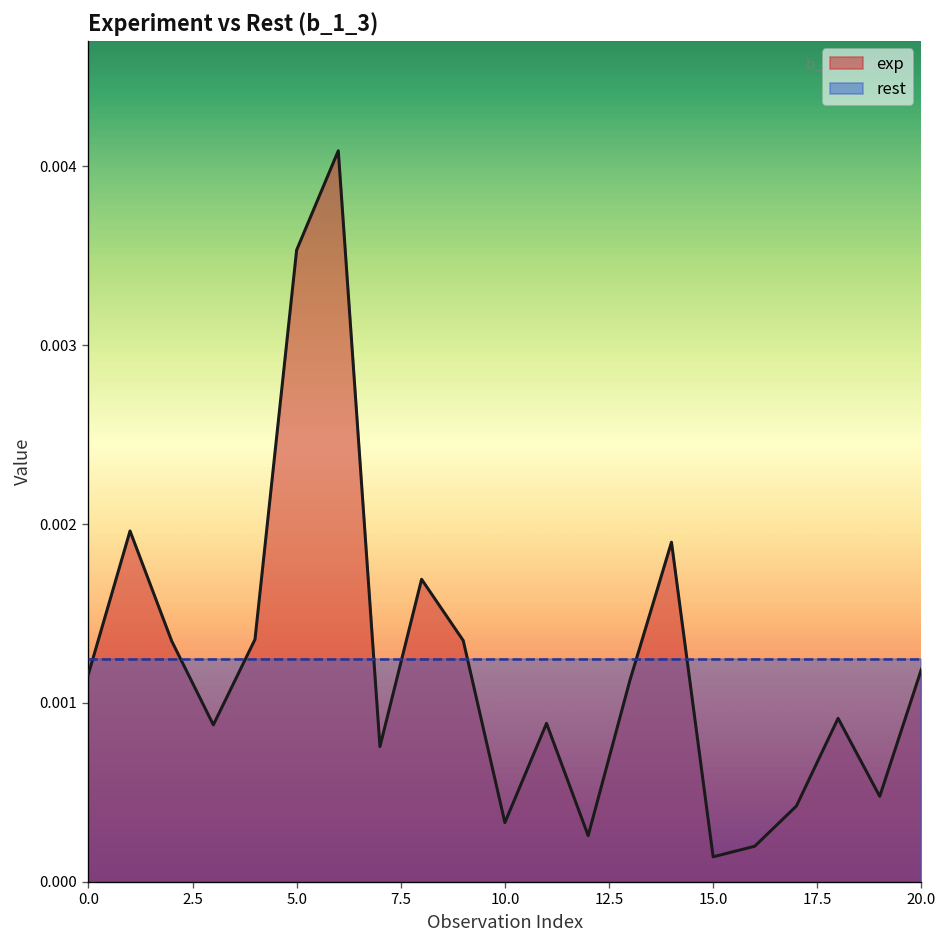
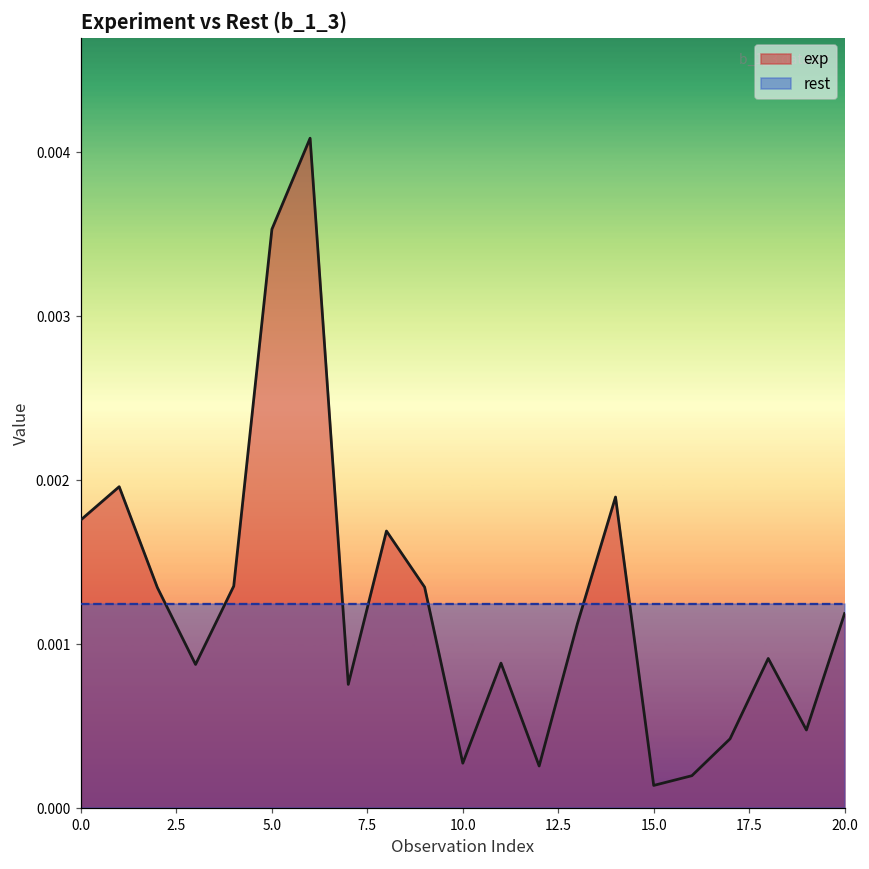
  {
    "exp": {
-     "0.0": 0.00116,
+     "0.0": 0.00176,
      "5.0": 0.00353,
-     "10.0": 0.00033,
+     "10.0": 0.00027,
      "15.0": 0.00014,
      "20.0": 0.00119
    },
    "rest": {
      "0.0": 0.00125,
      "5.0": 0.00125,
      "10.0": 0.00125,
      "15.0": 0.00125,
      "20.0": 0.00125
    }
  }
